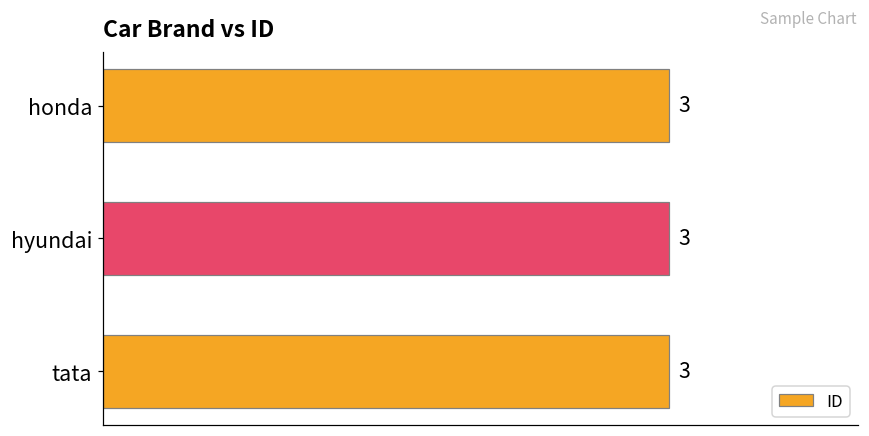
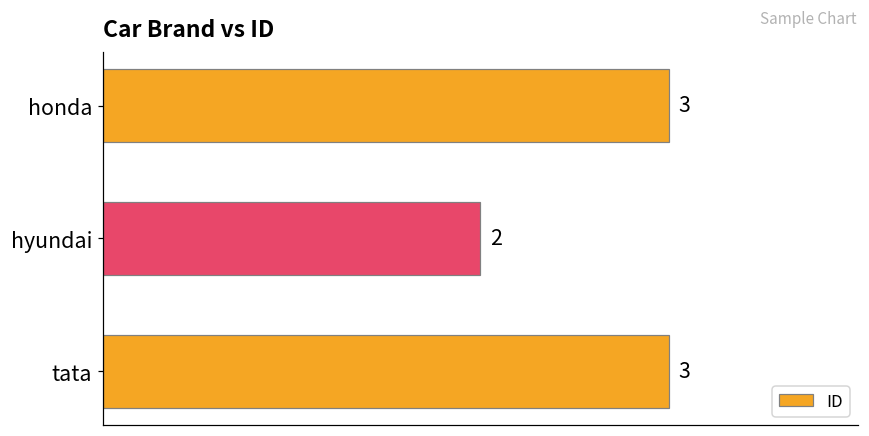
  {
    "honda": 3,
-   "hyundai": 3,
+   "hyundai": 2,
    "tata": 3
  }
